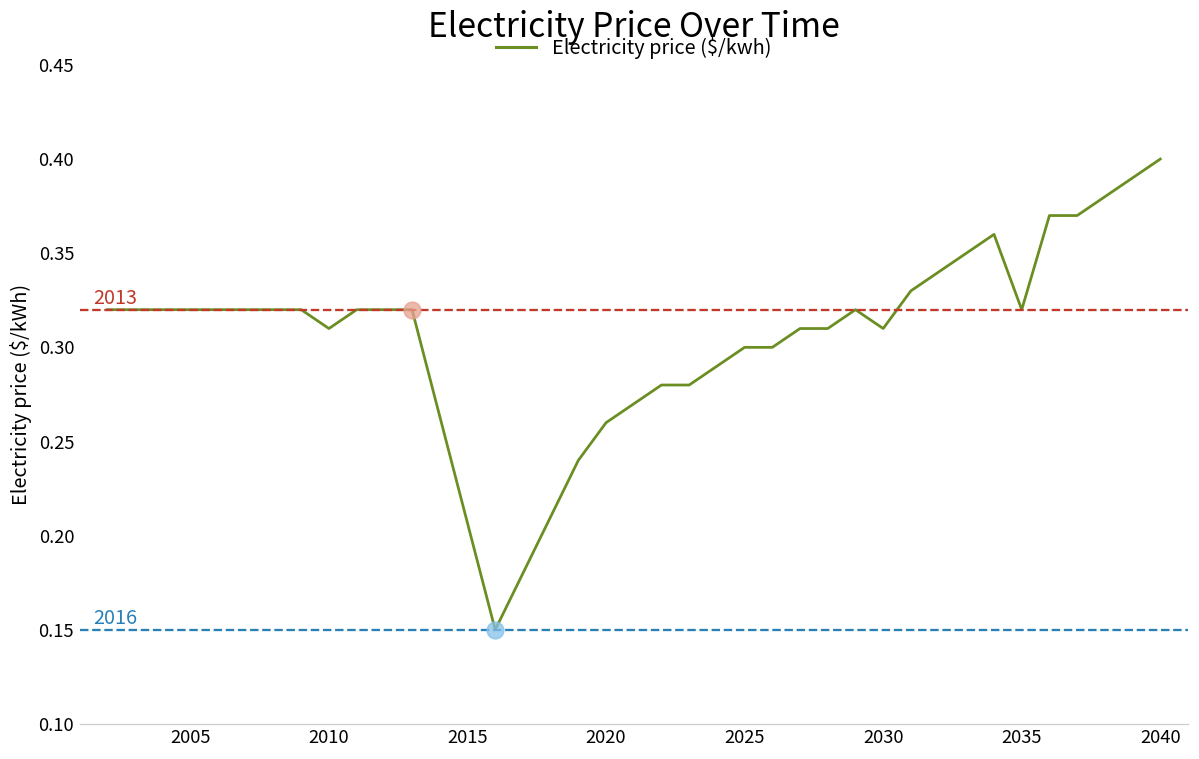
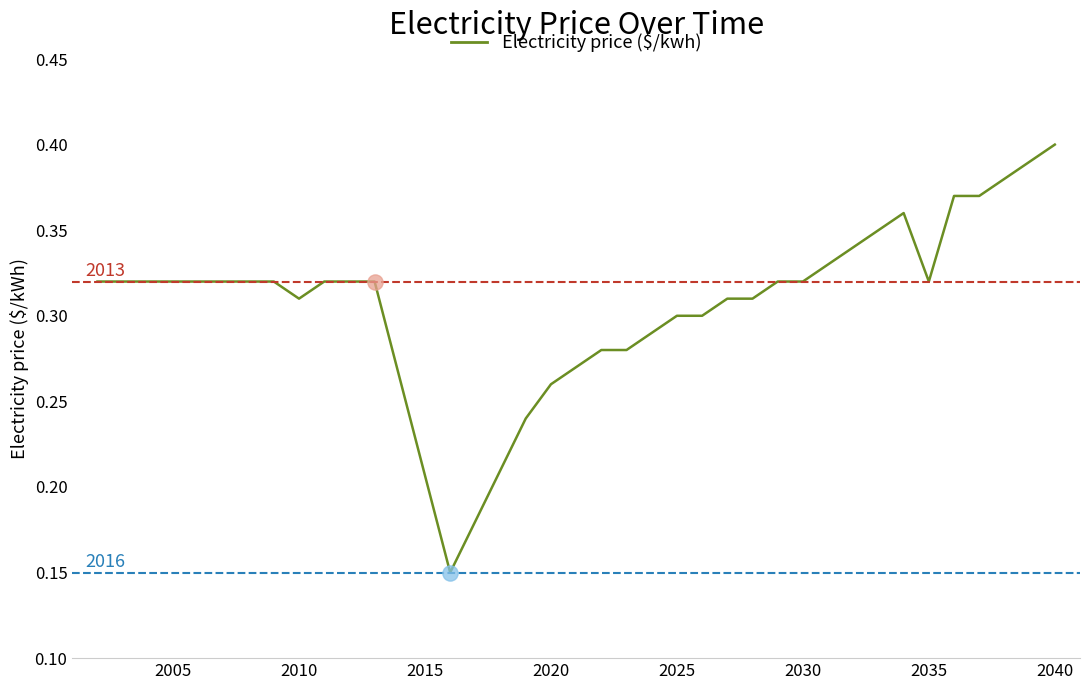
  {
    "Electricity price ($/kwh)": {
      "2005": 0.32,
      "2010": 0.31,
      "2020": 0.26,
      "2025": 0.30,
-     "2030": 0.31,
+     "2030": 0.32,
      "2035": 0.32,
      "2040": 0.40
    }
  }
